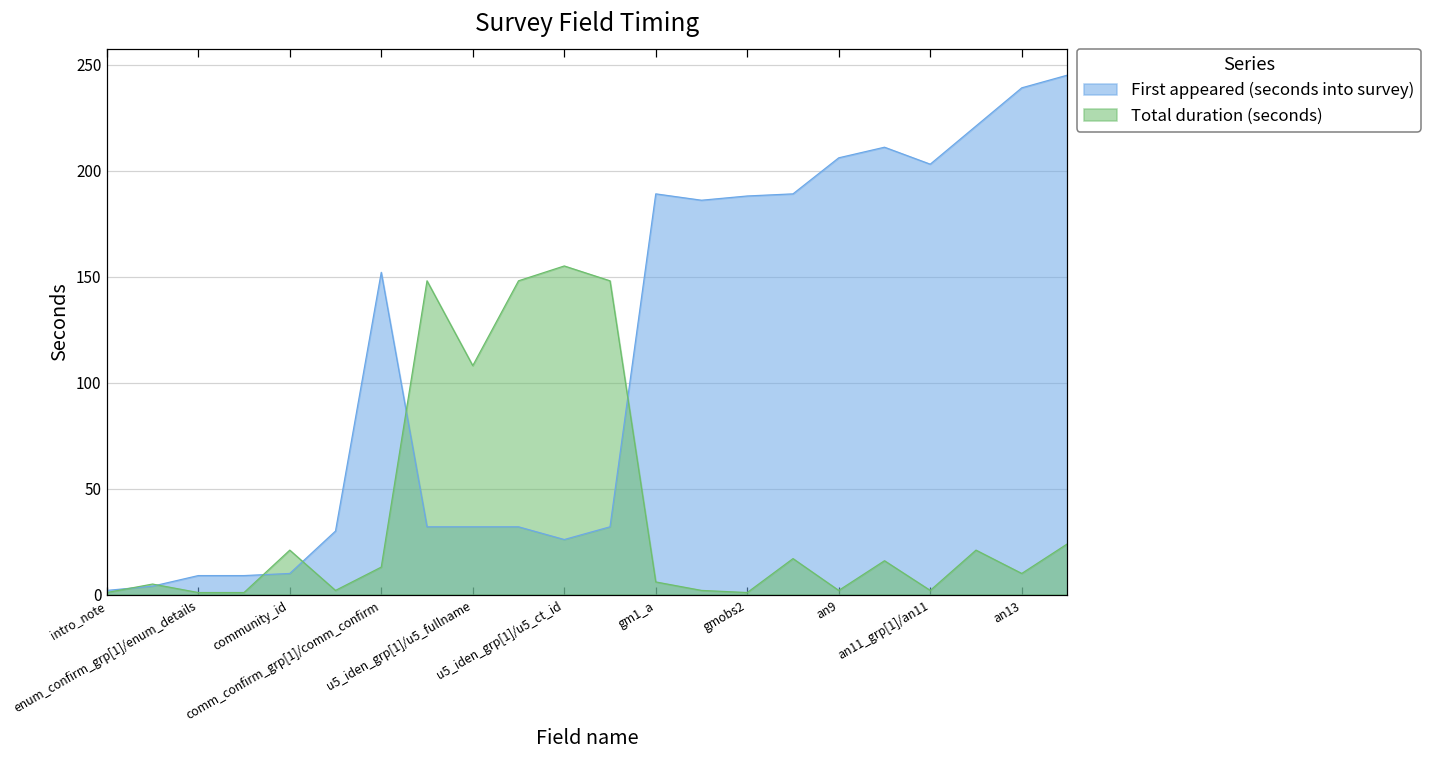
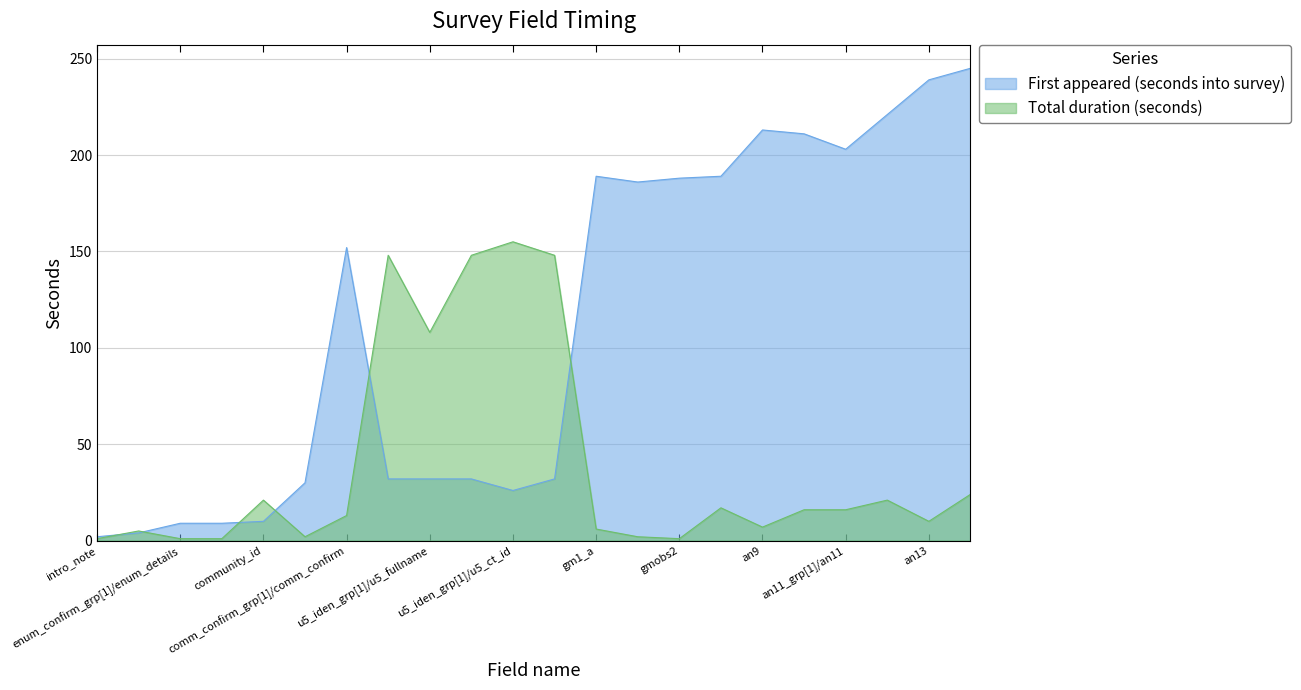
  {
    "First appeared (seconds into survey)": {
      "enum_confirm_grp[1]/enum_details": 9,
      "community_id": 10,
      "comm_confirm_grp[1]/comm_confirm": 152,
      "u5_iden_grp[1]/u5_fullname": 32,
      "u5_iden_grp[1]/u5_ct_id": 26,
      "gm1_a": 189,
      "gmobs2": 188,
-     "an9": 206,
+     "an9": 213,
      "an11_grp[1]/an11": 203,
      "an13": 239
    },
    "Total duration (seconds)": {
      "enum_confirm_grp[1]/enum_details": 1,
      "community_id": 21,
      "comm_confirm_grp[1]/comm_confirm": 13,
      "u5_iden_grp[1]/u5_fullname": 108,
      "u5_iden_grp[1]/u5_ct_id": 155,
      "gm1_a": 6,
      "gmobs2": 1,
-     "an9": 2,
-     "an11_grp[1]/an11": 2,
+     "an9": 7,
+     "an11_grp[1]/an11": 16,
      "an13": 10
    }
  }
